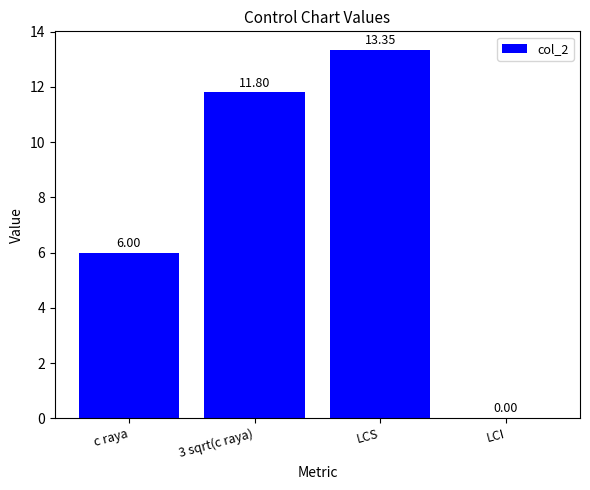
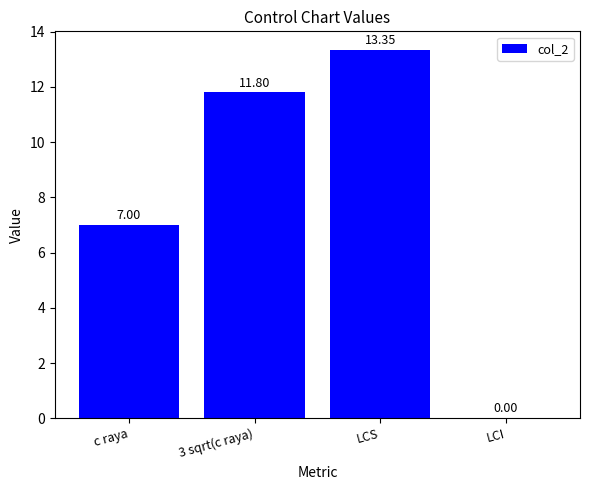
  {
-   "c raya": 6.00,
+   "c raya": 7.00,
    "3 sqrt(c raya)": 11.80,
    "LCS": 13.35,
    "LCI": 0.00
  }
